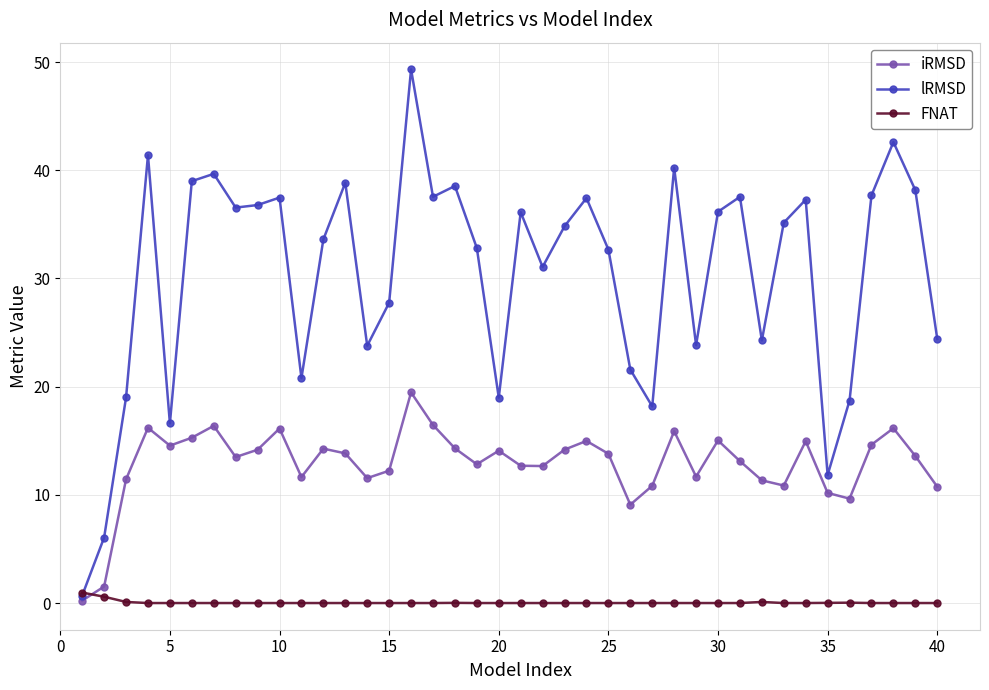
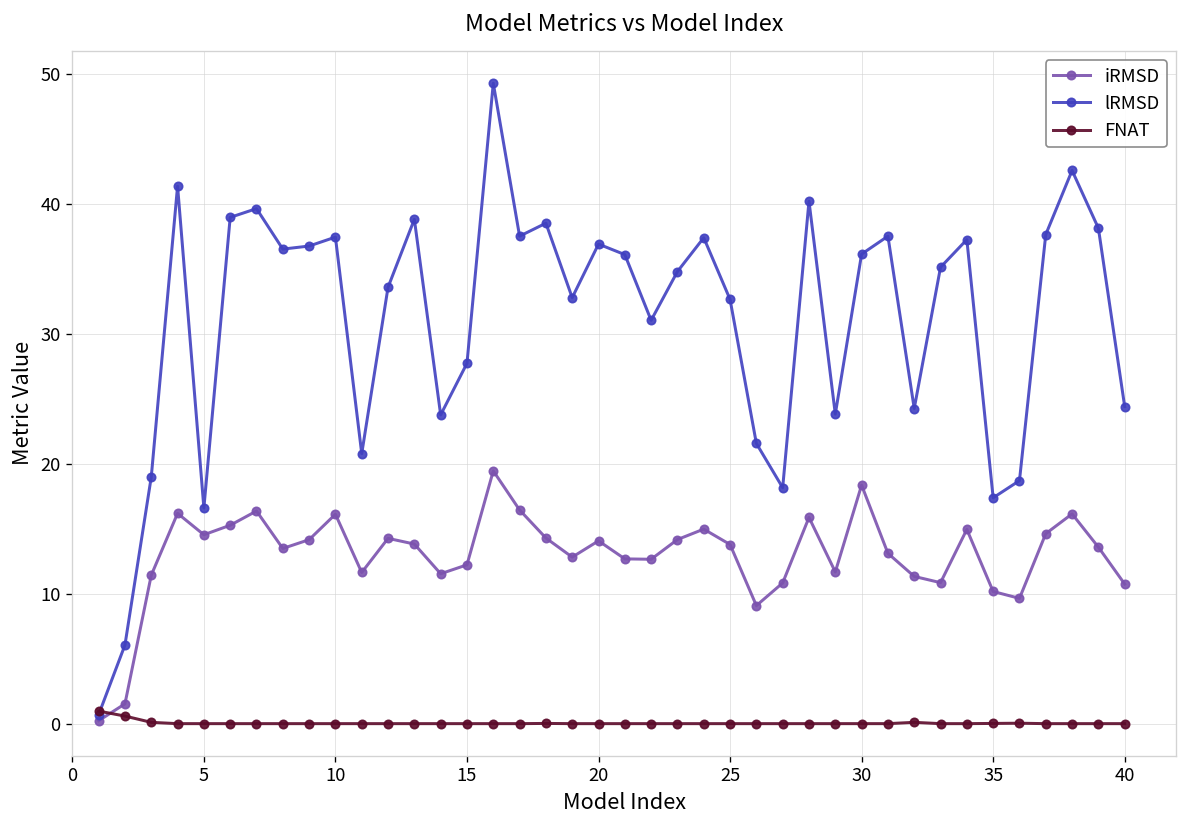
  {
    "iRMSD": {
      "5": 14.5,
      "10": 16.1,
      "15": 12.2,
      "20": 14.1,
      "25": 13.8,
-     "30": 15.0,
+     "30": 18.4,
      "35": 10.2,
      "40": 10.8
    },
    "lRMSD": {
      "5": 16.6,
      "10": 37.5,
      "15": 27.8,
-     "20": 19.0,
+     "20": 36.9,
      "25": 32.7,
      "30": 36.2,
-     "35": 11.8,
+     "35": 17.4,
      "40": 24.4
    },
    "FNAT": {
      "5": 0.0,
      "10": 0.0,
      "15": 0.0,
      "20": 0.0,
      "25": 0.0,
      "30": 0.0,
      "35": 0.0,
      "40": 0.0
    }
  }
